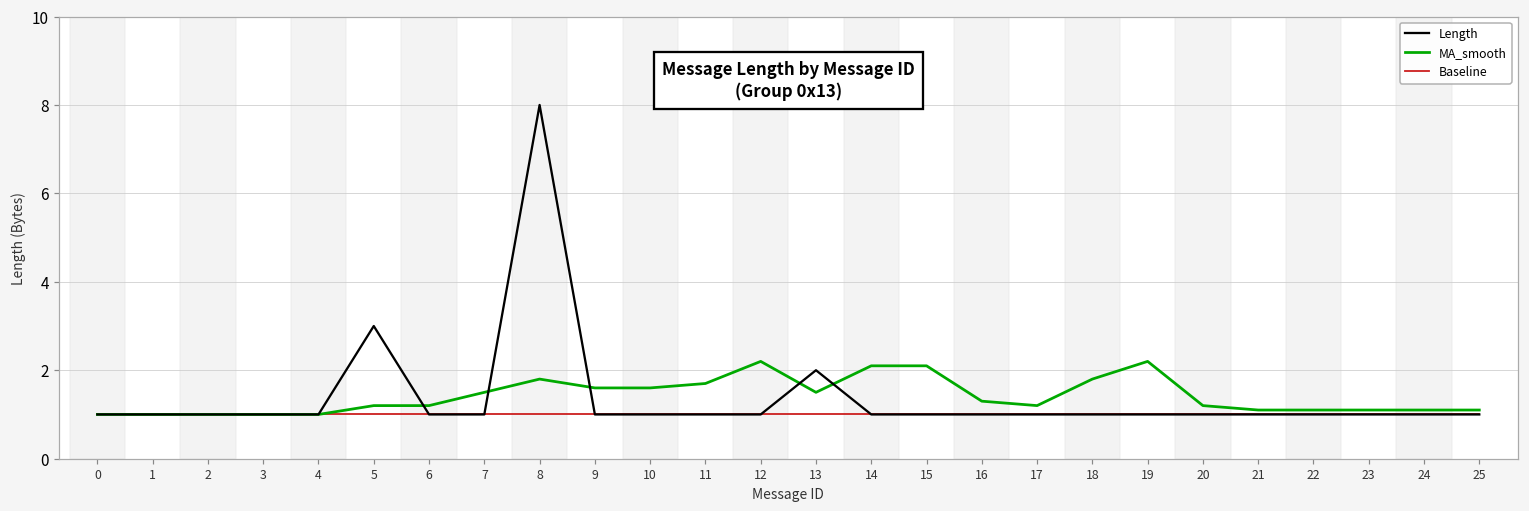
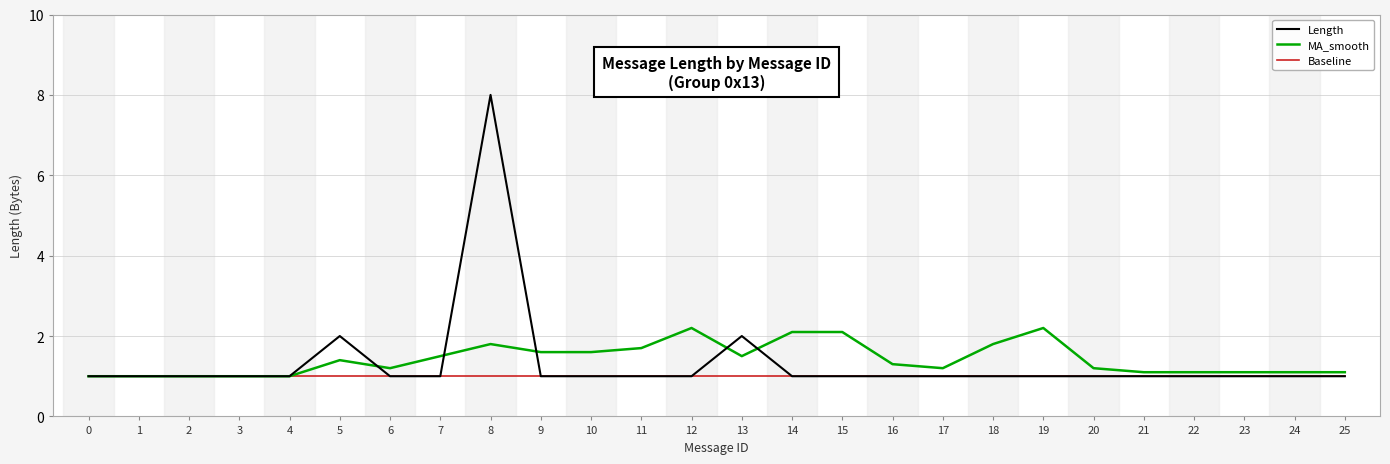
  {
    "Length": {
-     "5": 3,
+     "5": 2,
      "8": 8,
      "13": 2
    },
    "MA_smooth": {
-     "5": 1.2,
+     "5": 1.4,
      "6": 1.2,
      "7": 1.5,
      "8": 1.8,
      "9": 1.6,
      "10": 1.6,
      "11": 1.7,
      "12": 2.2,
      "13": 1.5,
      "14": 2.1,
      "15": 2.1,
      "16": 1.3,
      "17": 1.2,
      "18": 1.8,
      "19": 2.2,
      "20": 1.2,
      "21": 1.1,
      "22": 1.1,
      "23": 1.1,
      "24": 1.1,
      "25": 1.1
    },
    "Baseline": {
      "5": 1.0,
      "8": 1.0,
      "13": 1.0
    }
  }
